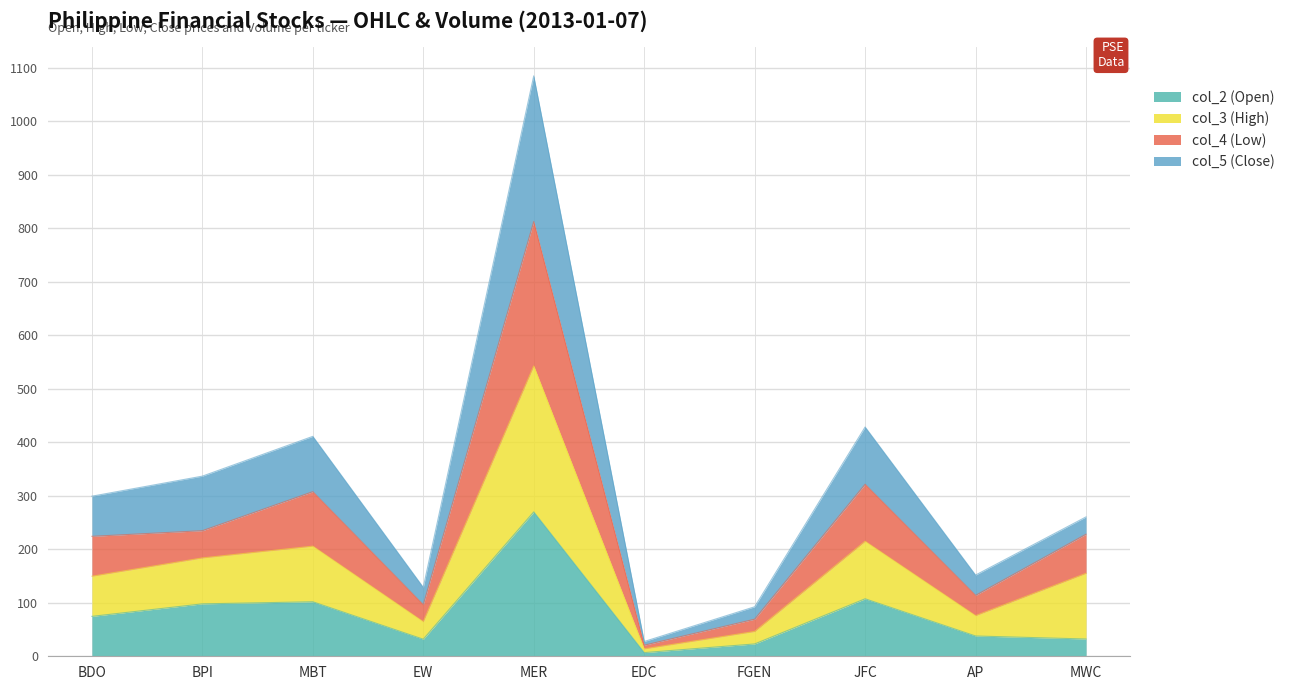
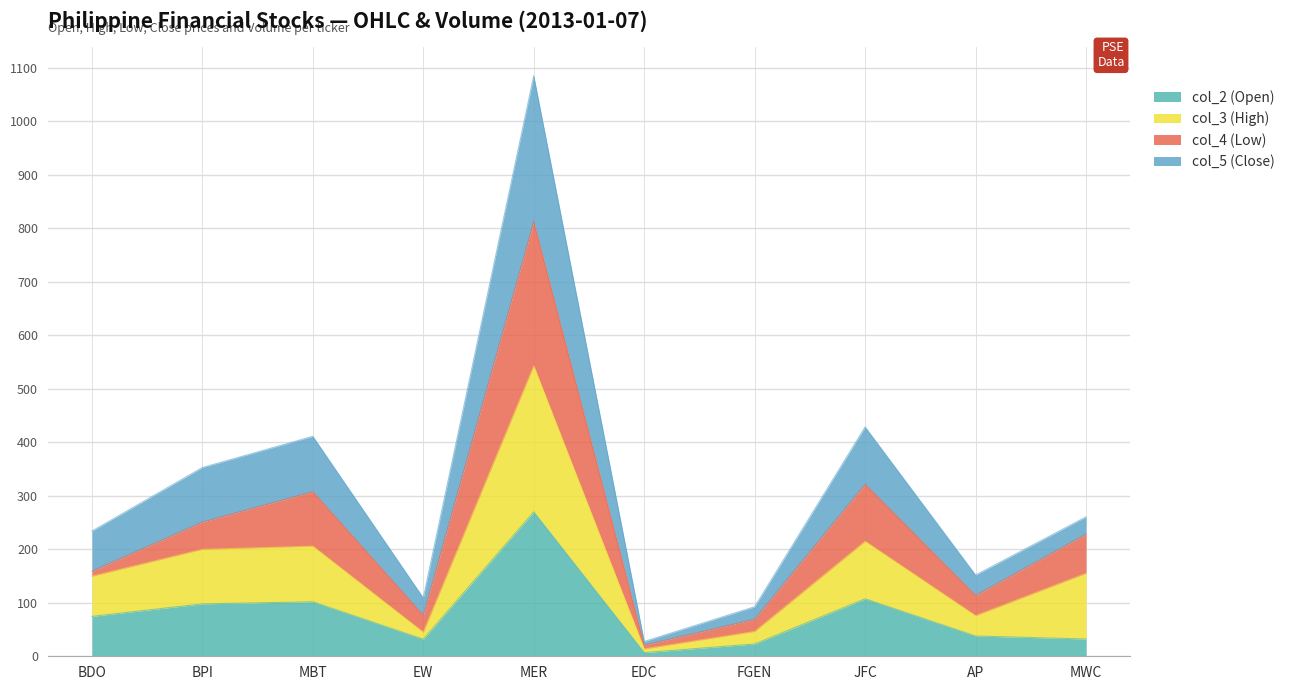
  {
    "col_3 (High)": {
      "BDO": 80,
-     "BPI": 90,
+     "BPI": 100,
      "MBT": 100,
-     "EW": 30,
+     "EW": 10,
      "MER": 270,
      "EDC": 10,
      "FGEN": 20,
      "JFC": 110,
      "AP": 40,
      "MWC": 120
    },
    "col_4 (Low)": {
-     "BDO": 70,
+     "BDO": 10,
      "BPI": 50,
      "MBT": 100,
      "EW": 30,
      "MER": 270,
      "EDC": 10,
      "FGEN": 20,
      "JFC": 110,
      "AP": 40,
      "MWC": 70
    }
  }
